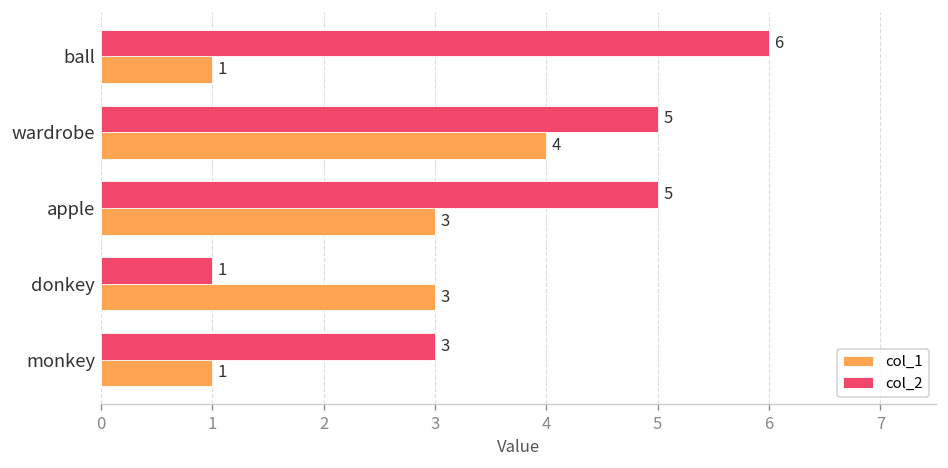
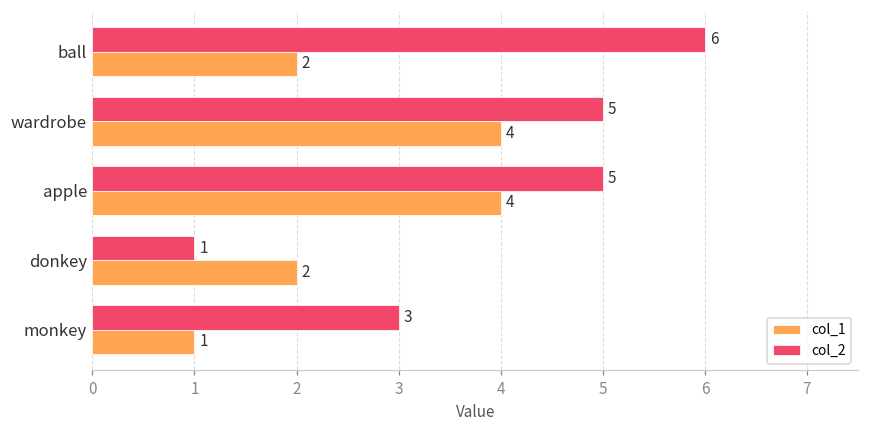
  {
    "col_1": {
-     "ball": 1,
+     "ball": 2,
      "wardrobe": 4,
-     "apple": 3,
-     "donkey": 3,
+     "apple": 4,
+     "donkey": 2,
      "monkey": 1
    },
    "col_2": {
      "ball": 6,
      "wardrobe": 5,
      "apple": 5,
      "donkey": 1,
      "monkey": 3
    }
  }
